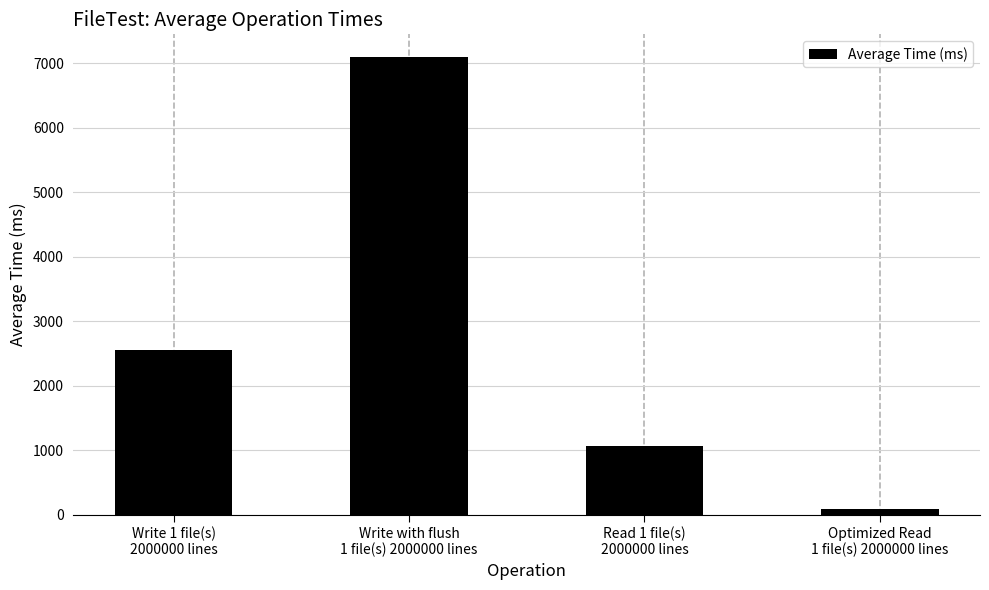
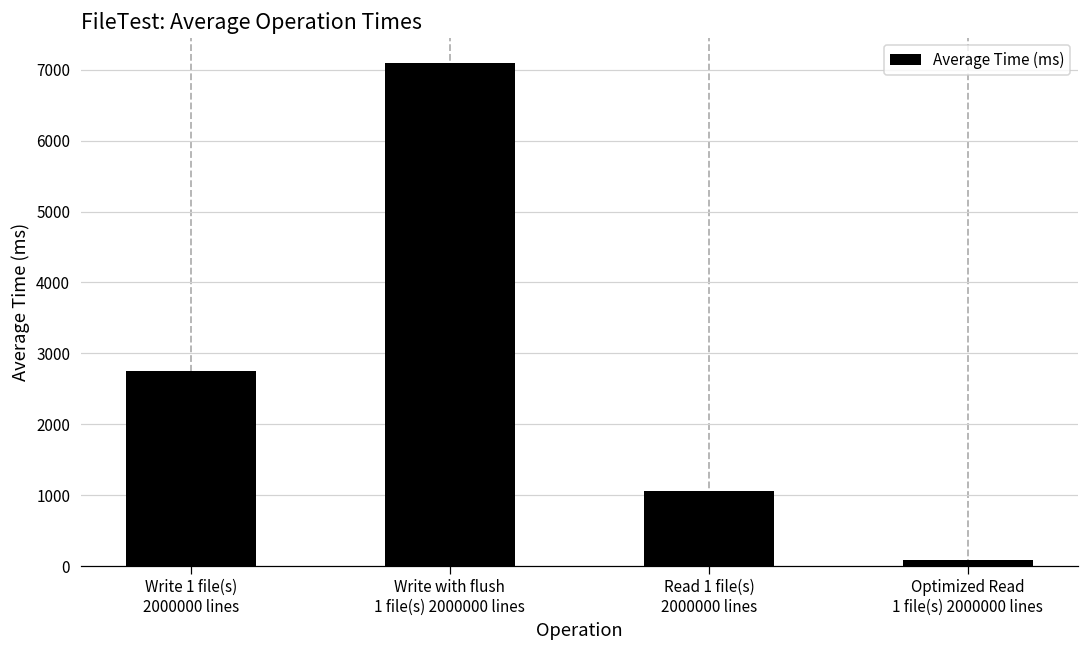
  {
-   "Write 1 file(s) 2000000 lines": 2600,
+   "Write 1 file(s) 2000000 lines": 2800,
    "Write with flush 1 file(s) 2000000 lines": 7100,
    "Read 1 file(s) 2000000 lines": 1100,
    "Optimized Read 1 file(s) 2000000 lines": 100
  }
